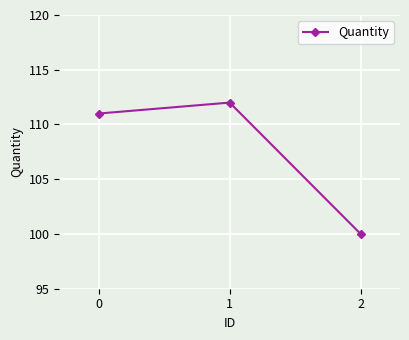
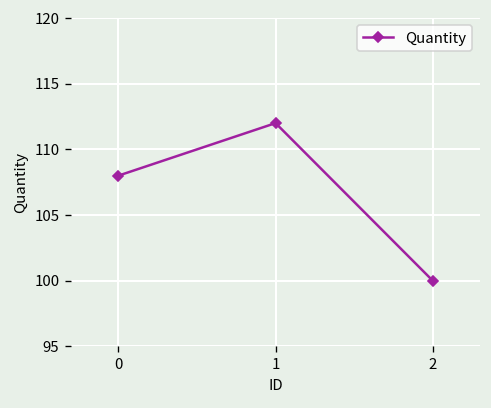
  {
-   "0": 111,
+   "0": 108,
    "1": 112,
    "2": 100
  }
